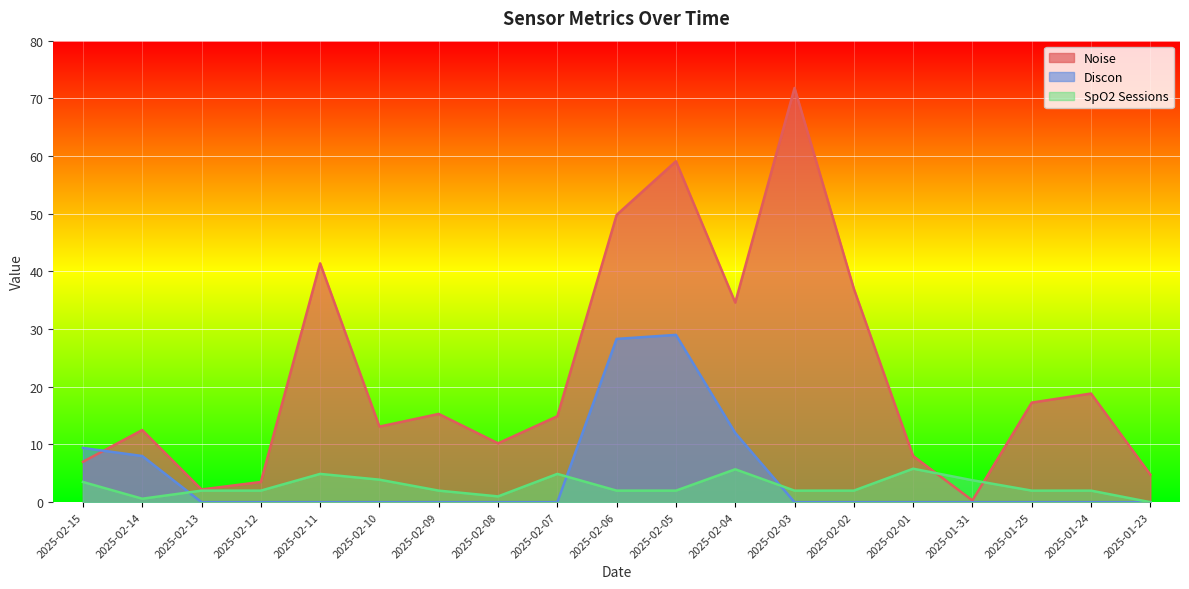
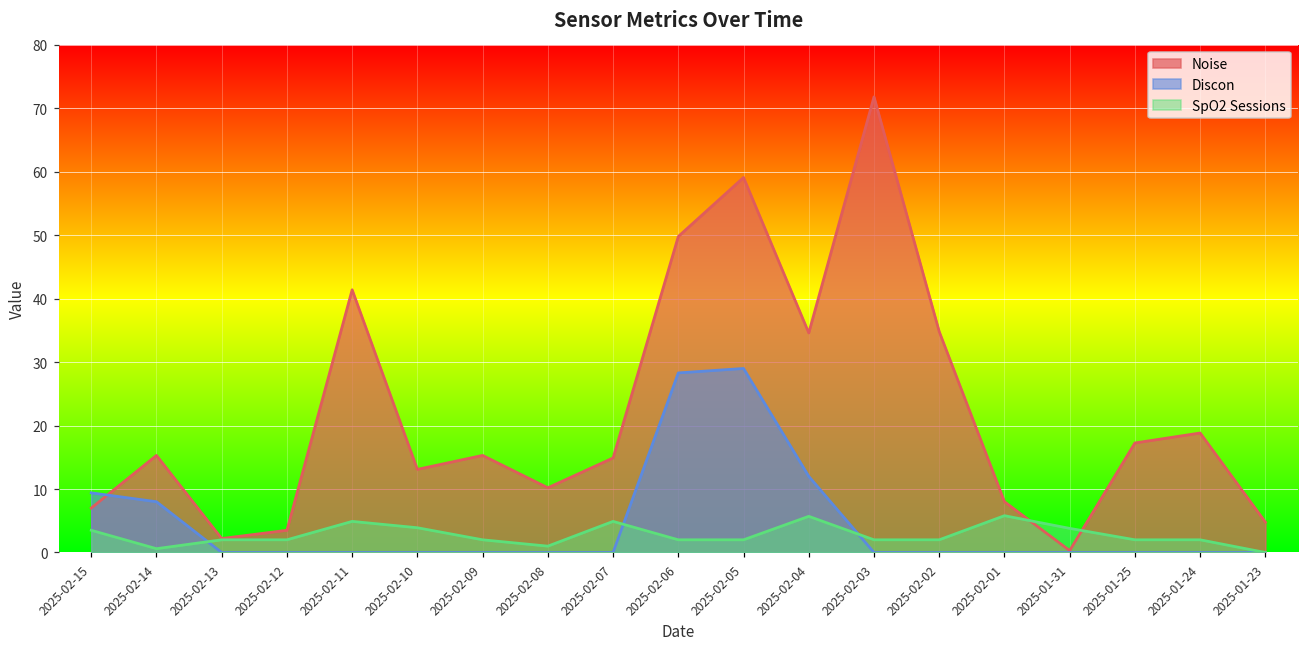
  {
    "Noise": {
      "2025-02-15": 7,
-     "2025-02-14": 13,
+     "2025-02-14": 15,
      "2025-02-12": 4,
      "2025-02-11": 41,
      "2025-02-10": 13,
      "2025-02-09": 15,
      "2025-02-08": 10,
      "2025-02-07": 15,
      "2025-02-06": 50,
      "2025-02-05": 59,
      "2025-02-04": 35,
      "2025-02-03": 72,
-     "2025-02-02": 37,
+     "2025-02-02": 35,
      "2025-02-01": 8,
      "2025-01-25": 17,
      "2025-01-24": 19,
      "2025-01-23": 5
    },
    "Discon": {
      "2025-02-15": 9,
      "2025-02-14": 8,
      "2025-02-13": 0,
      "2025-02-12": 0,
      "2025-02-11": 0,
      "2025-02-10": 0,
      "2025-02-09": 0,
      "2025-02-08": 0,
      "2025-02-07": 0,
      "2025-02-06": 28,
      "2025-02-05": 29,
      "2025-02-04": 12,
      "2025-02-03": 0,
      "2025-02-02": 0,
      "2025-02-01": 0,
      "2025-01-25": 0,
      "2025-01-24": 0
    },
    "SpO2 Sessions": {
      "2025-02-15": 4,
      "2025-02-14": 1,
      "2025-02-12": 2,
      "2025-02-11": 5,
      "2025-02-10": 4,
      "2025-02-09": 2,
      "2025-02-08": 1,
      "2025-02-07": 5,
      "2025-02-06": 2,
      "2025-02-05": 2,
      "2025-02-04": 6,
      "2025-02-03": 2,
      "2025-02-02": 2,
      "2025-02-01": 6,
      "2025-01-31": 4,
      "2025-01-25": 2,
      "2025-01-24": 2
    }
  }
